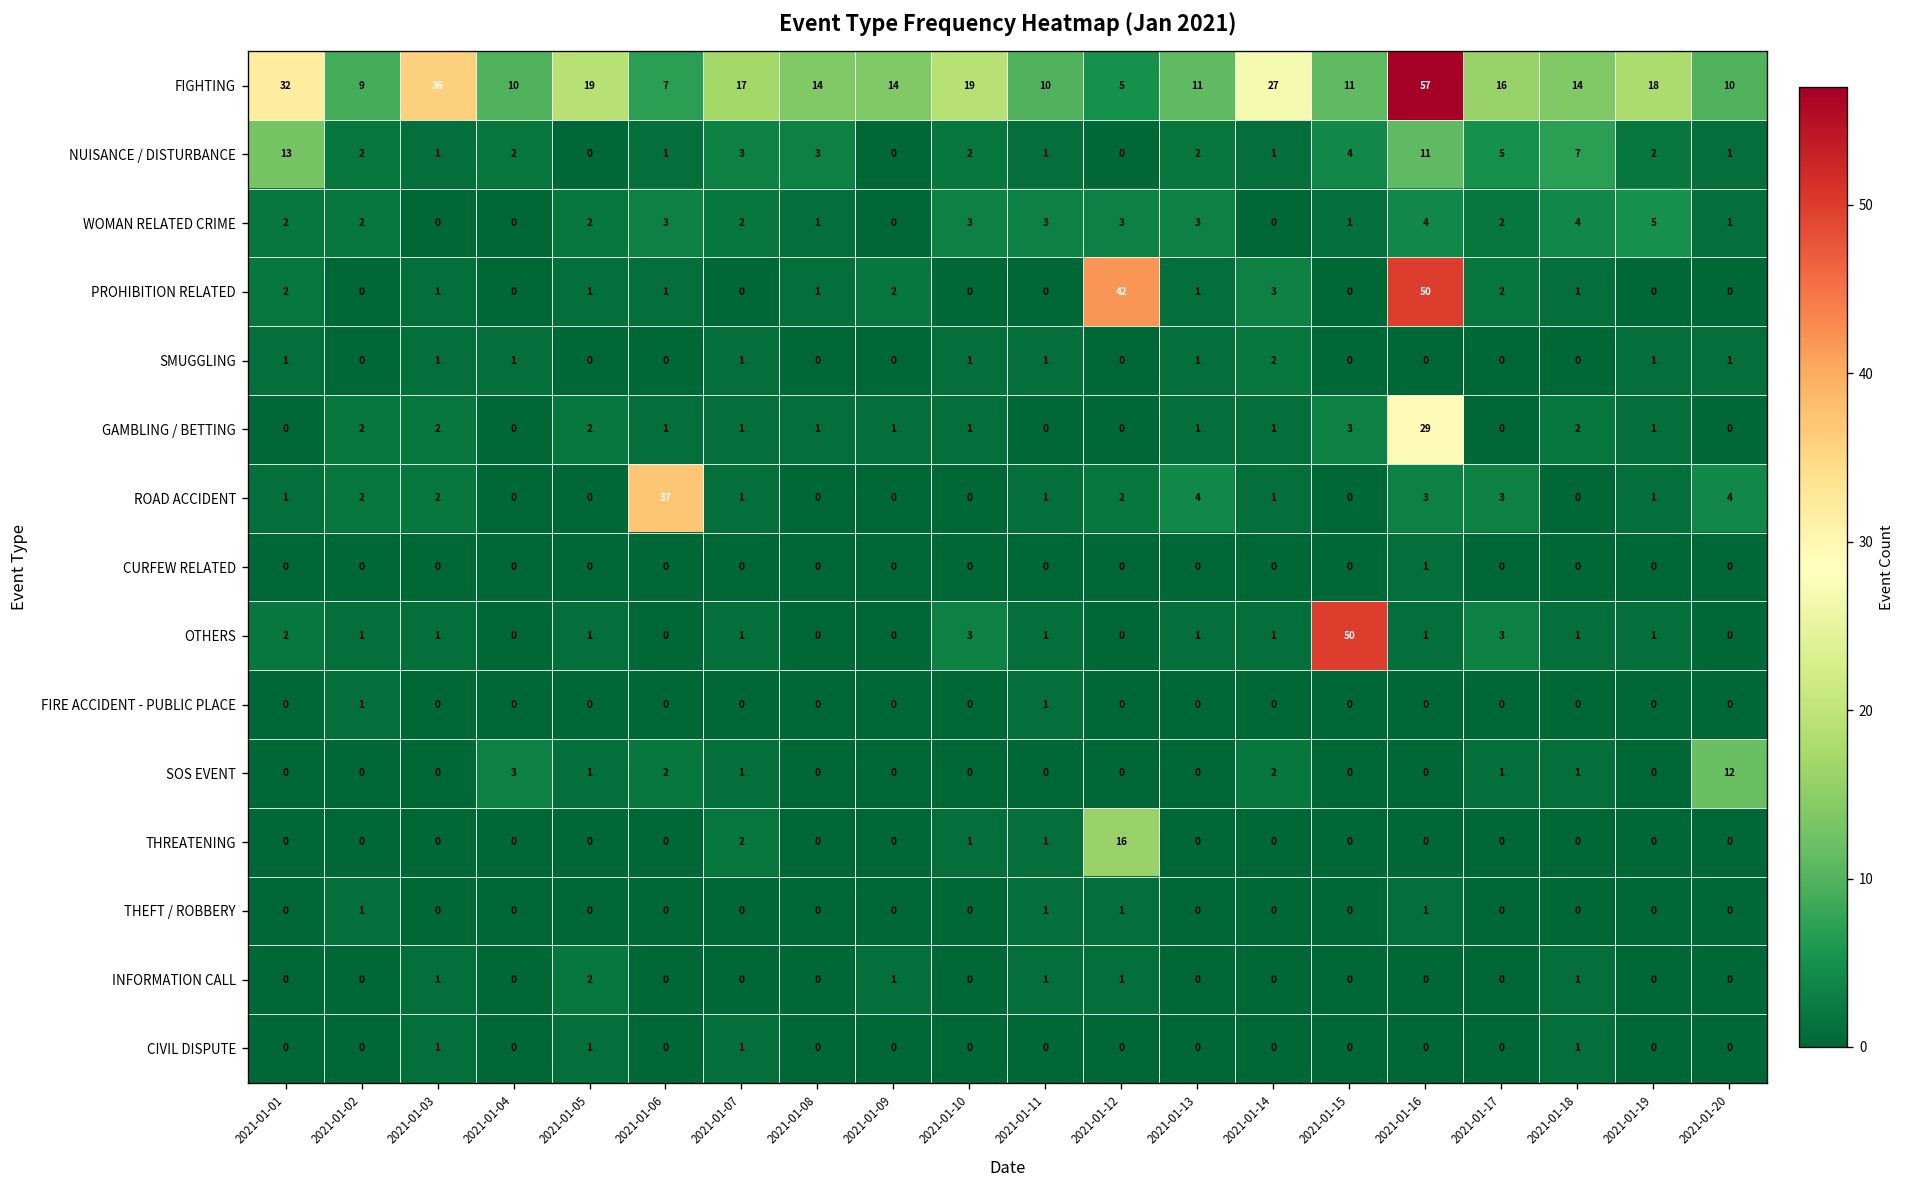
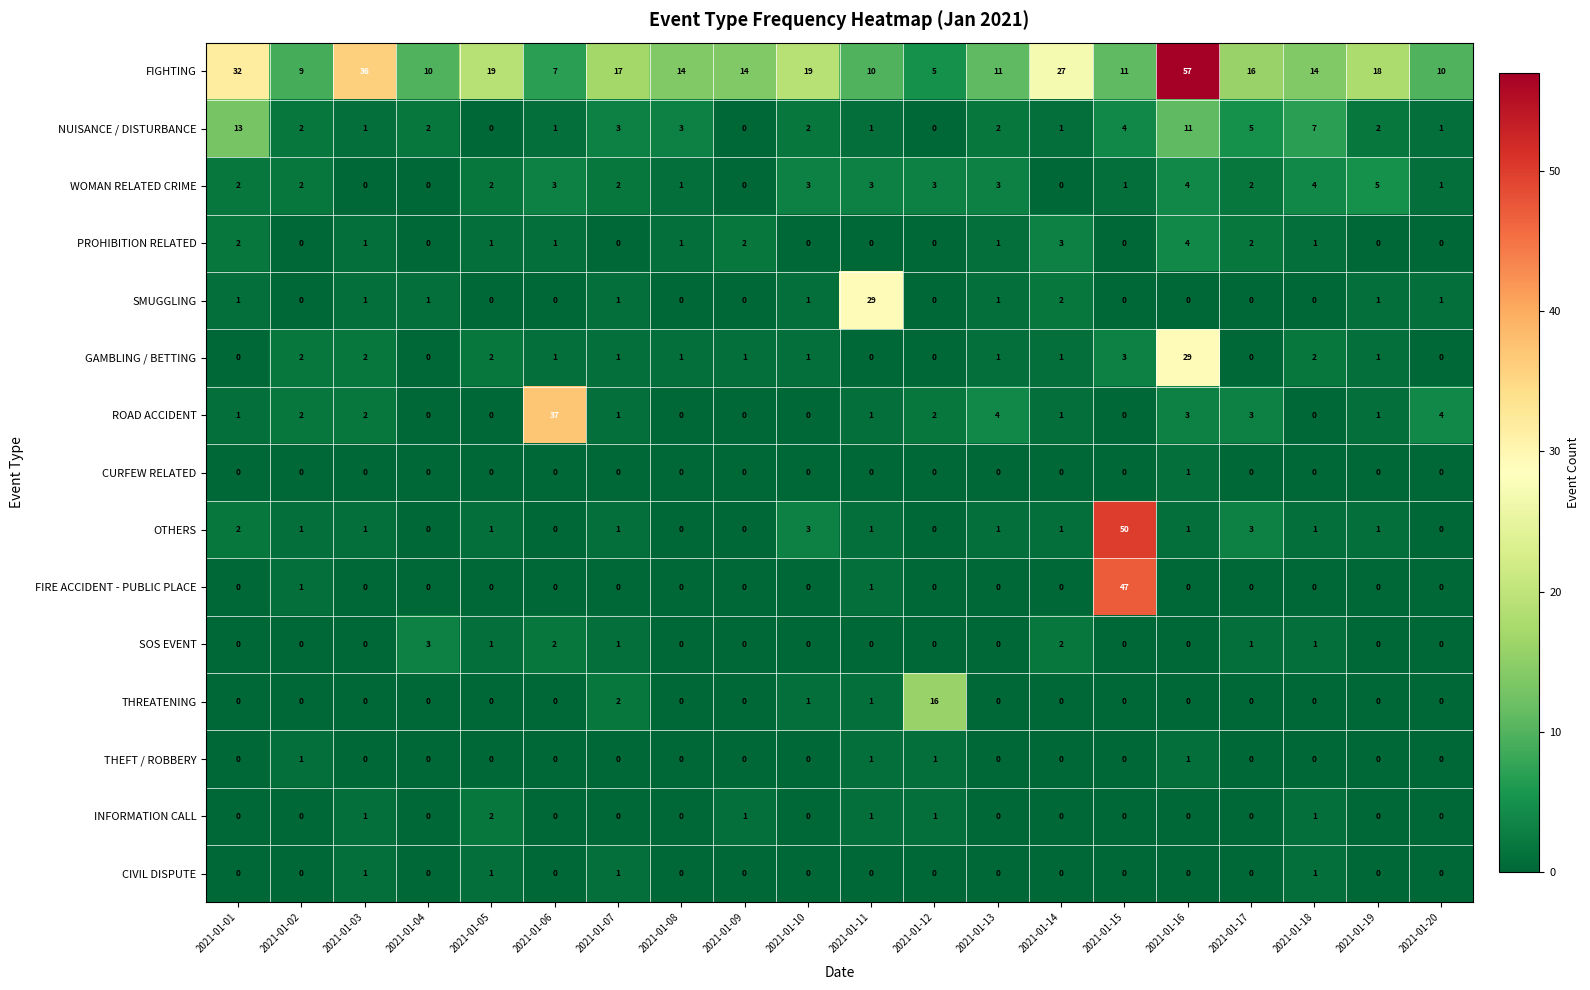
  {
    "PROHIBITION RELATED": {
      "2021-01-01": 2,
      "2021-01-02": 0,
      "2021-01-03": 1,
      "2021-01-04": 0,
      "2021-01-05": 1,
      "2021-01-06": 1,
      "2021-01-07": 0,
      "2021-01-08": 1,
      "2021-01-09": 2,
      "2021-01-10": 0,
      "2021-01-11": 0,
-     "2021-01-12": 42,
+     "2021-01-12": 0,
      "2021-01-13": 1,
      "2021-01-14": 3,
      "2021-01-15": 0,
-     "2021-01-16": 50,
+     "2021-01-16": 4,
      "2021-01-17": 2,
      "2021-01-18": 1,
      "2021-01-19": 0,
      "2021-01-20": 0
    },
    "SMUGGLING": {
      "2021-01-01": 1,
      "2021-01-02": 0,
      "2021-01-03": 1,
      "2021-01-04": 1,
      "2021-01-05": 0,
      "2021-01-06": 0,
      "2021-01-07": 1,
      "2021-01-08": 0,
      "2021-01-09": 0,
      "2021-01-10": 1,
-     "2021-01-11": 1,
+     "2021-01-11": 29,
      "2021-01-12": 0,
      "2021-01-13": 1,
      "2021-01-14": 2,
      "2021-01-15": 0,
      "2021-01-16": 0,
      "2021-01-17": 0,
      "2021-01-18": 0,
      "2021-01-19": 1,
      "2021-01-20": 1
    },
    "FIRE ACCIDENT - PUBLIC PLACE": {
      "2021-01-01": 0,
      "2021-01-02": 1,
      "2021-01-03": 0,
      "2021-01-04": 0,
      "2021-01-05": 0,
      "2021-01-06": 0,
      "2021-01-07": 0,
      "2021-01-08": 0,
      "2021-01-09": 0,
      "2021-01-10": 0,
      "2021-01-11": 1,
      "2021-01-12": 0,
      "2021-01-13": 0,
      "2021-01-14": 0,
-     "2021-01-15": 0,
+     "2021-01-15": 47,
      "2021-01-16": 0,
      "2021-01-17": 0,
      "2021-01-18": 0,
      "2021-01-19": 0,
      "2021-01-20": 0
    },
    "SOS EVENT": {
      "2021-01-01": 0,
      "2021-01-02": 0,
      "2021-01-03": 0,
      "2021-01-04": 3,
      "2021-01-05": 1,
      "2021-01-06": 2,
      "2021-01-07": 1,
      "2021-01-08": 0,
      "2021-01-09": 0,
      "2021-01-10": 0,
      "2021-01-11": 0,
      "2021-01-12": 0,
      "2021-01-13": 0,
      "2021-01-14": 2,
      "2021-01-15": 0,
      "2021-01-16": 0,
      "2021-01-17": 1,
      "2021-01-18": 1,
      "2021-01-19": 0,
-     "2021-01-20": 12
+     "2021-01-20": 0
    }
  }
